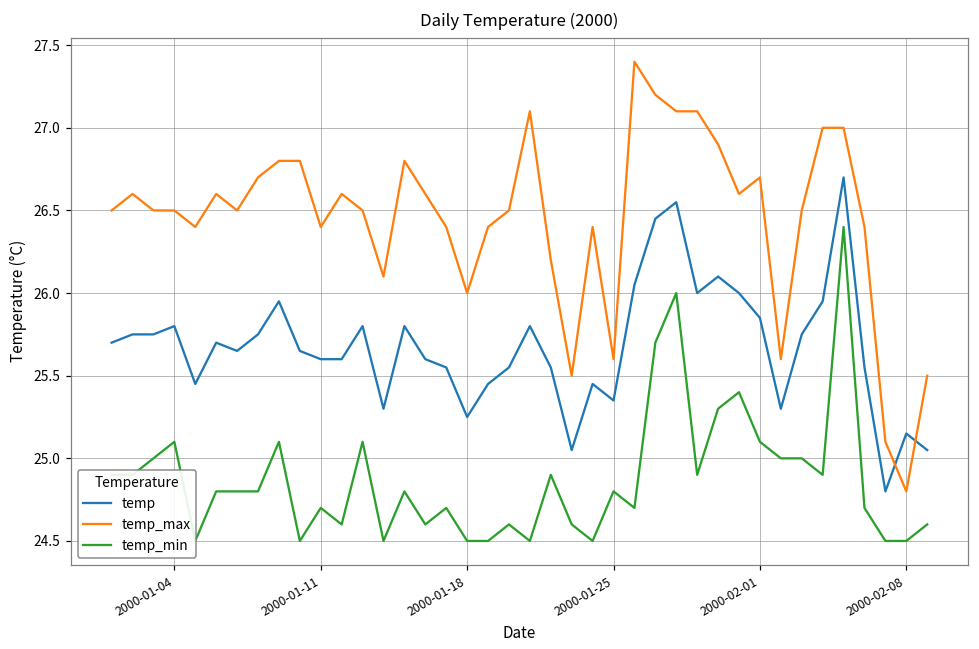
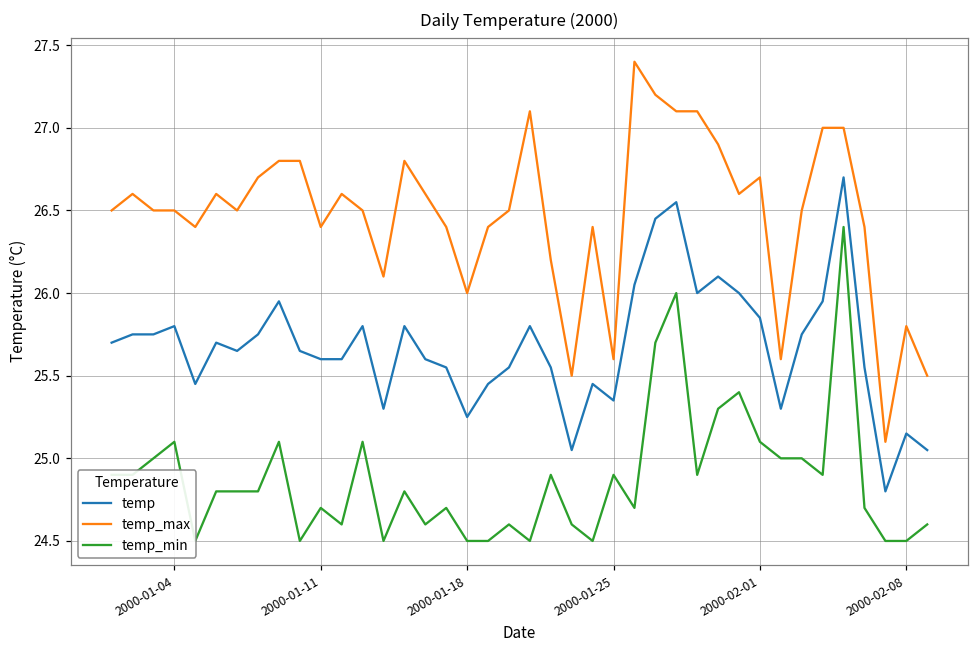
  {
    "temp": {
      "2000-01-04": 25.8,
      "2000-01-11": 25.6,
      "2000-01-18": 25.25,
      "2000-01-25": 25.35,
      "2000-02-01": 25.85,
      "2000-02-08": 25.15
    },
    "temp_max": {
      "2000-01-04": 26.5,
      "2000-01-11": 26.4,
      "2000-01-18": 26.0,
      "2000-01-25": 25.6,
      "2000-02-01": 26.7,
-     "2000-02-08": 24.8
+     "2000-02-08": 25.8
    },
    "temp_min": {
      "2000-01-04": 25.1,
      "2000-01-11": 24.7,
      "2000-01-18": 24.5,
-     "2000-01-25": 24.8,
+     "2000-01-25": 24.9,
      "2000-02-01": 25.1,
      "2000-02-08": 24.5
    }
  }
